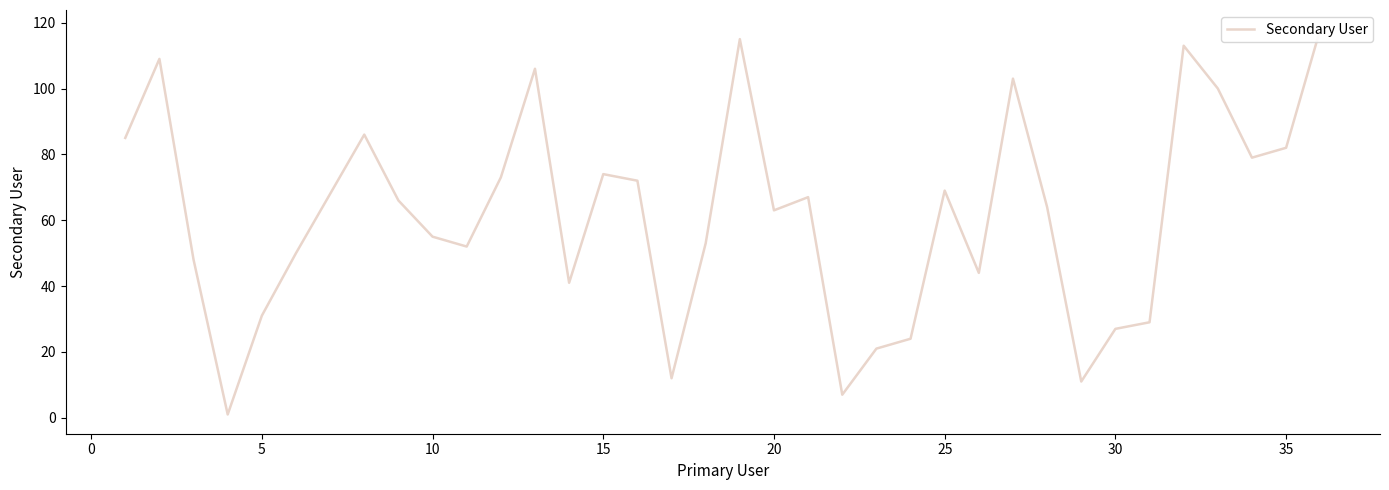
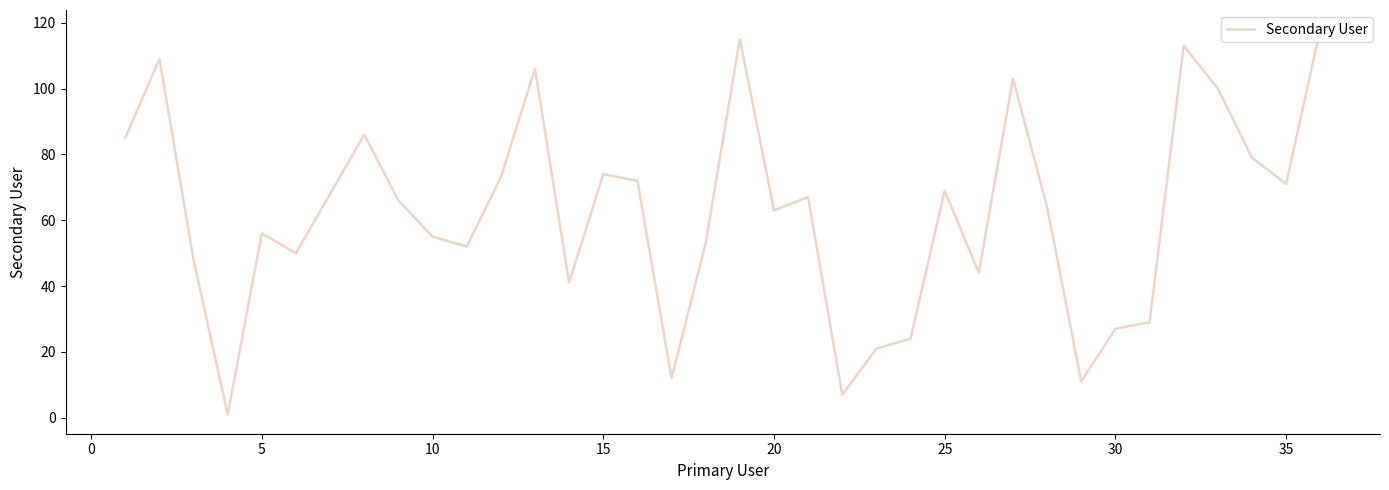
  {
-   "5": 31,
+   "5": 56,
    "10": 55,
    "15": 74,
    "20": 63,
    "25": 69,
    "30": 27,
-   "35": 82
+   "35": 71
  }
